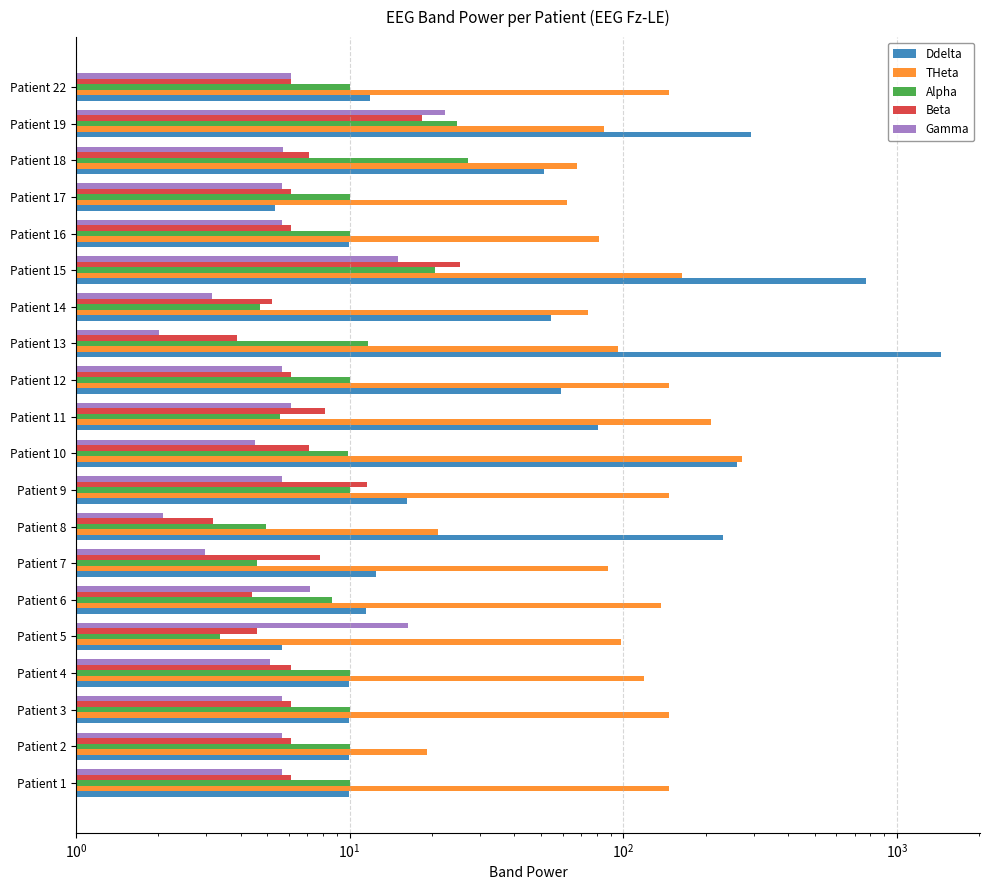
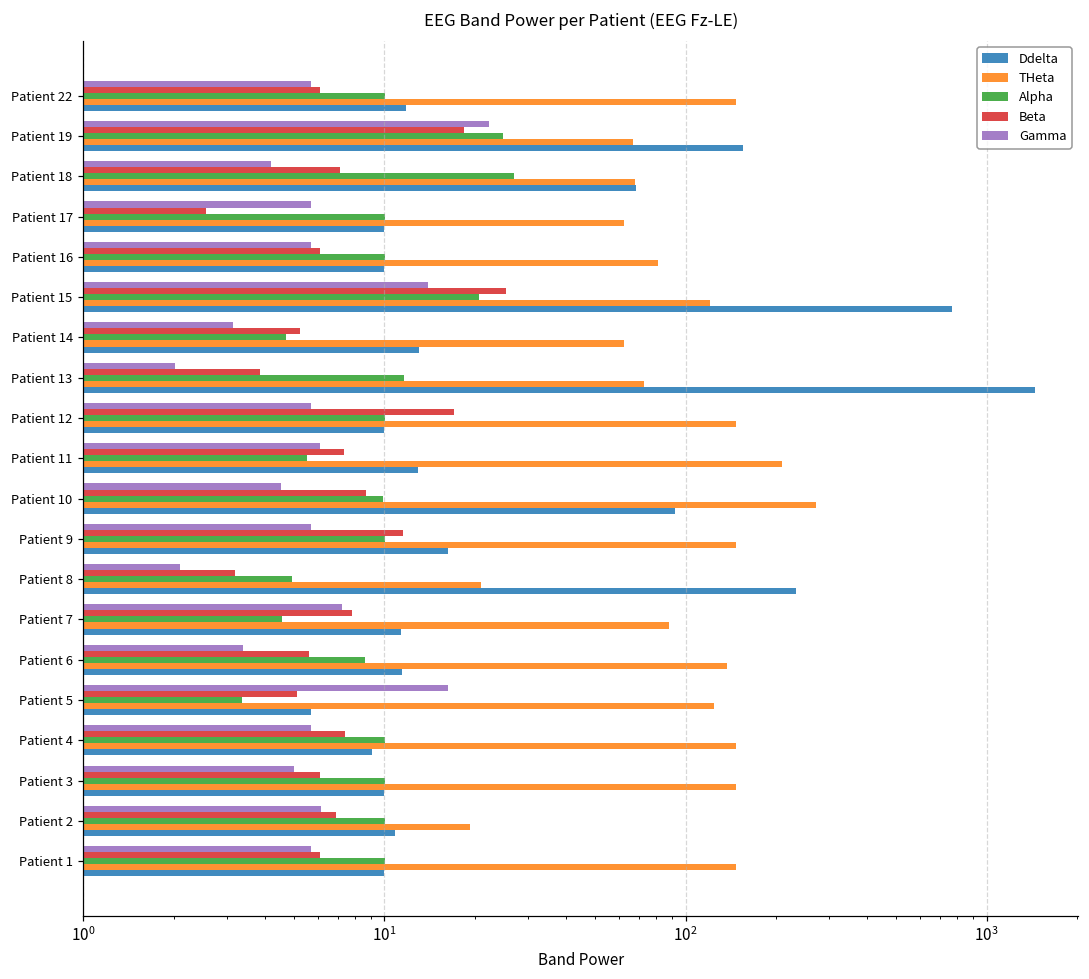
  {
    "Ddelta": {
      "Patient 22": 11.8,
-     "Patient 19": 290,
-     "Patient 18": 51,
-     "Patient 17": 5.3,
+     "Patient 19": 150,
+     "Patient 18": 68,
+     "Patient 17": 9.9,
      "Patient 16": 9.9,
      "Patient 15": 770,
-     "Patient 14": 54,
+     "Patient 14": 13,
      "Patient 13": 1400,
-     "Patient 12": 59,
-     "Patient 11": 81,
-     "Patient 10": 260,
+     "Patient 12": 9.9,
+     "Patient 11": 13,
+     "Patient 10": 92,
      "Patient 9": 16,
      "Patient 8": 230,
-     "Patient 7": 13,
+     "Patient 7": 11.4,
      "Patient 6": 11.5,
      "Patient 5": 5.7,
-     "Patient 4": 9.9,
+     "Patient 4": 9.1,
      "Patient 3": 9.9,
-     "Patient 2": 9.9,
+     "Patient 2": 10.8,
      "Patient 1": 9.9
    },
    "THeta": {
      "Patient 22": 150,
-     "Patient 19": 85,
+     "Patient 19": 67,
      "Patient 18": 68,
      "Patient 17": 62,
      "Patient 16": 81,
-     "Patient 15": 160,
-     "Patient 14": 74,
-     "Patient 13": 96,
+     "Patient 15": 120,
+     "Patient 14": 62,
+     "Patient 13": 73,
      "Patient 12": 150,
      "Patient 11": 210,
      "Patient 10": 270,
      "Patient 9": 150,
      "Patient 8": 21,
      "Patient 7": 88,
      "Patient 6": 140,
-     "Patient 5": 98,
-     "Patient 4": 119,
+     "Patient 5": 120,
+     "Patient 4": 150,
      "Patient 3": 150,
      "Patient 2": 19,
      "Patient 1": 150
    },
    "Alpha": {
      "Patient 22": 10.0,
      "Patient 19": 25,
      "Patient 18": 27,
      "Patient 17": 10.0,
      "Patient 16": 10.0,
      "Patient 15": 21,
      "Patient 14": 4.7,
      "Patient 13": 11.6,
      "Patient 12": 10.0,
      "Patient 11": 5.5,
      "Patient 10": 9.9,
      "Patient 9": 10.0,
      "Patient 8": 4.9,
      "Patient 7": 4.6,
      "Patient 6": 8.6,
      "Patient 5": 3.4,
      "Patient 4": 10.0,
      "Patient 3": 10.0,
      "Patient 2": 10.0,
      "Patient 1": 10.0
    },
    "Beta": {
      "Patient 22": 6.1,
      "Patient 19": 18,
      "Patient 18": 7.1,
-     "Patient 17": 6.1,
+     "Patient 17": 2.6,
      "Patient 16": 6.1,
      "Patient 15": 25,
      "Patient 14": 5.2,
      "Patient 13": 3.9,
-     "Patient 12": 6.1,
-     "Patient 11": 8.1,
-     "Patient 10": 7.1,
+     "Patient 12": 17,
+     "Patient 11": 7.3,
+     "Patient 10": 8.7,
      "Patient 9": 11.5,
      "Patient 8": 3.2,
      "Patient 7": 7.8,
-     "Patient 6": 4.4,
-     "Patient 5": 4.6,
-     "Patient 4": 6.1,
+     "Patient 6": 5.6,
+     "Patient 5": 5.1,
+     "Patient 4": 7.4,
      "Patient 3": 6.1,
-     "Patient 2": 6.1,
+     "Patient 2": 6.9,
      "Patient 1": 6.1
    },
    "Gamma": {
-     "Patient 22": 6.1,
+     "Patient 22": 5.7,
      "Patient 19": 22,
-     "Patient 18": 5.7,
+     "Patient 18": 4.2,
      "Patient 17": 5.7,
      "Patient 16": 5.7,
-     "Patient 15": 15,
+     "Patient 15": 14,
      "Patient 14": 3.2,
      "Patient 13": 2.0,
      "Patient 12": 5.7,
      "Patient 11": 6.1,
      "Patient 10": 4.5,
      "Patient 9": 5.7,
      "Patient 8": 2.1,
-     "Patient 7": 3.0,
-     "Patient 6": 7.2,
+     "Patient 7": 7.2,
+     "Patient 6": 3.4,
      "Patient 5": 16,
-     "Patient 4": 5.1,
-     "Patient 3": 5.7,
-     "Patient 2": 5.7,
+     "Patient 4": 5.7,
+     "Patient 3": 5.0,
+     "Patient 2": 6.1,
      "Patient 1": 5.7
    }
  }
